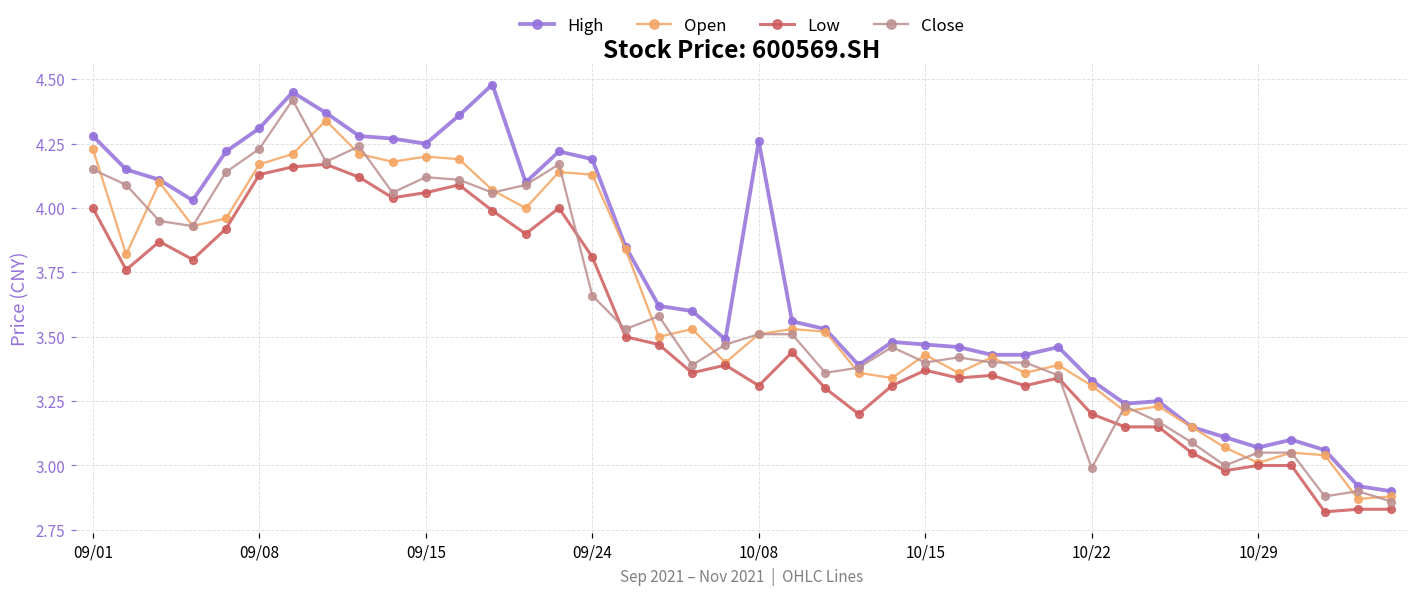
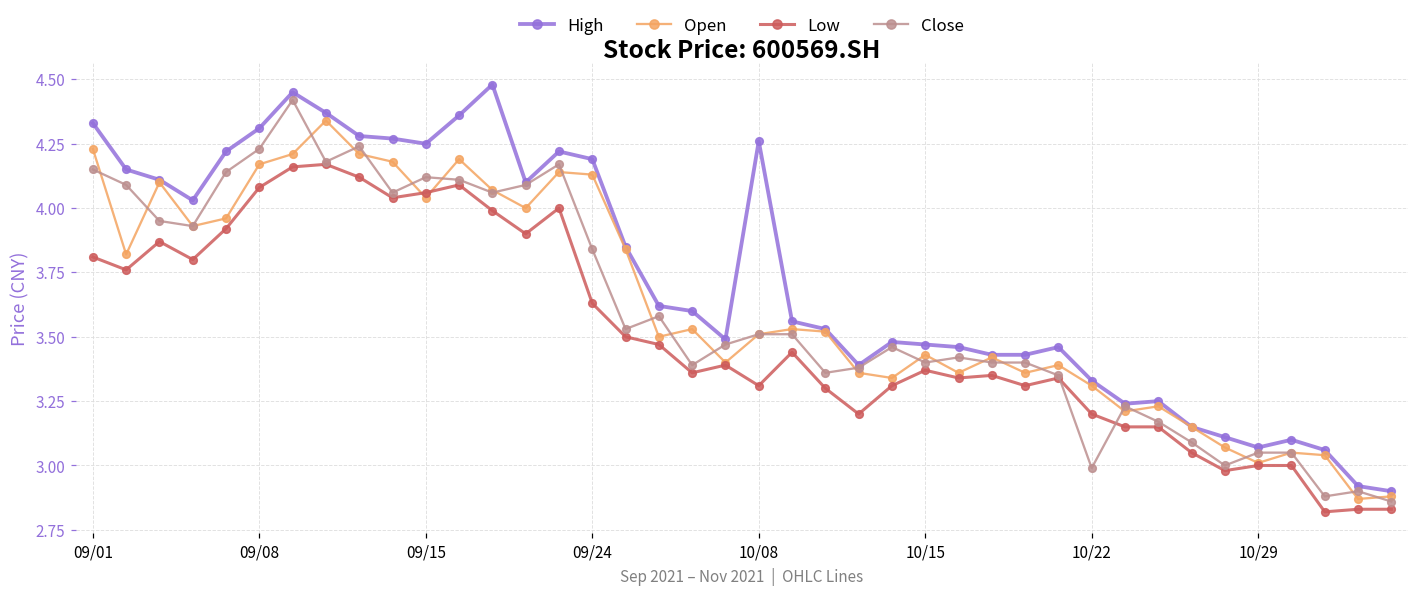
  {
    "High": {
-     "09/01": 4.28,
+     "09/01": 4.33,
      "09/08": 4.31,
      "09/15": 4.25,
      "09/24": 4.19,
      "10/08": 4.26,
      "10/15": 3.47,
      "10/22": 3.33,
      "10/29": 3.07
    },
    "Open": {
      "09/01": 4.23,
      "09/08": 4.17,
-     "09/15": 4.20,
+     "09/15": 4.04,
      "09/24": 4.13,
      "10/15": 3.43,
      "10/22": 3.31
    },
    "Low": {
-     "09/01": 4.00,
-     "09/08": 4.13,
+     "09/01": 3.81,
+     "09/08": 4.08,
      "09/15": 4.06,
-     "09/24": 3.81,
+     "09/24": 3.63,
      "10/08": 3.31,
      "10/15": 3.37,
      "10/22": 3.20
    },
    "Close": {
      "09/01": 4.15,
      "09/08": 4.23,
      "09/15": 4.12,
-     "09/24": 3.66,
+     "09/24": 3.84,
      "10/15": 3.40,
      "10/22": 2.99,
      "10/29": 3.05
    }
  }
